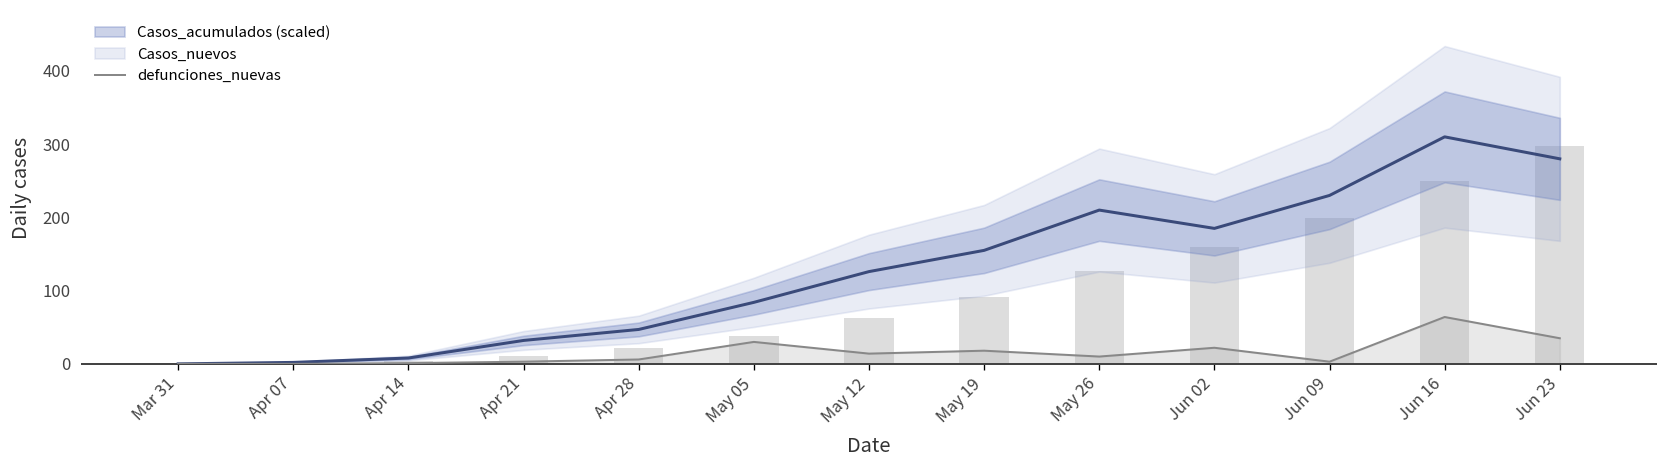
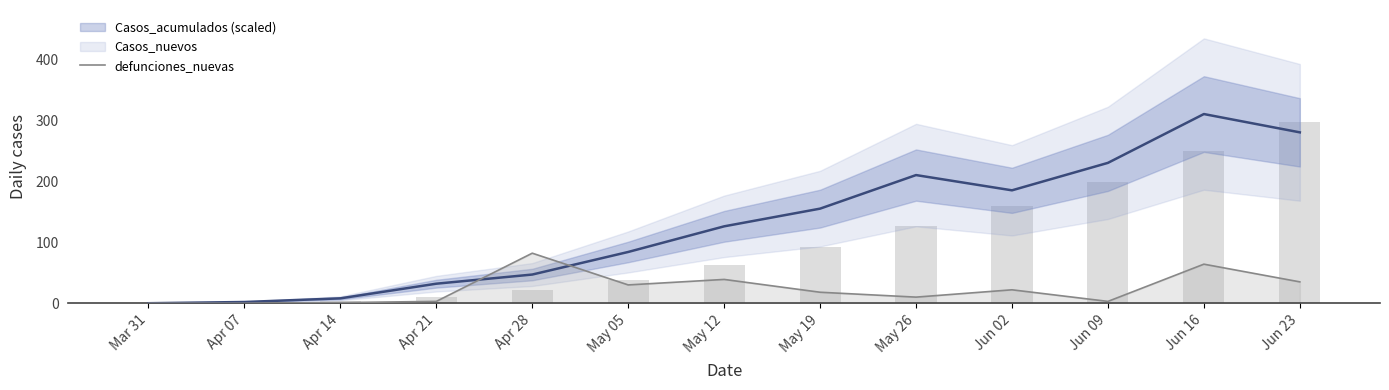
  {
    "defunciones_nuevas": {
      "Apr 14": 0,
      "Apr 21": 0,
-     "Apr 28": 10,
+     "Apr 28": 80,
      "May 05": 30,
-     "May 12": 10,
+     "May 12": 40,
      "May 19": 20,
      "May 26": 10,
      "Jun 02": 20,
      "Jun 09": 0,
      "Jun 16": 60,
      "Jun 23": 40
    }
  }
